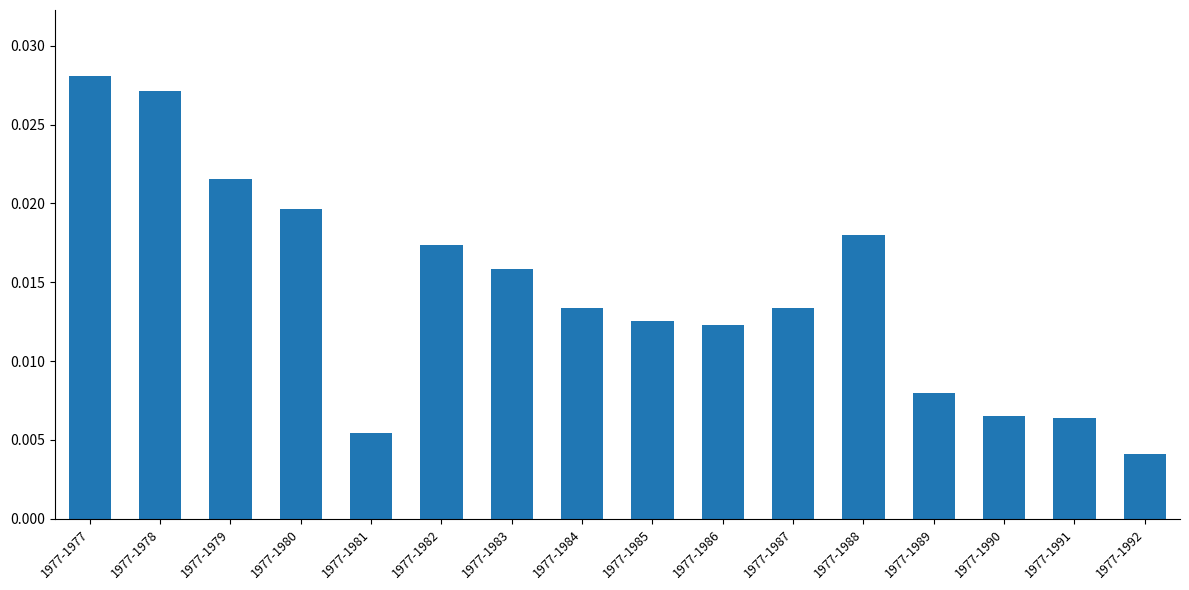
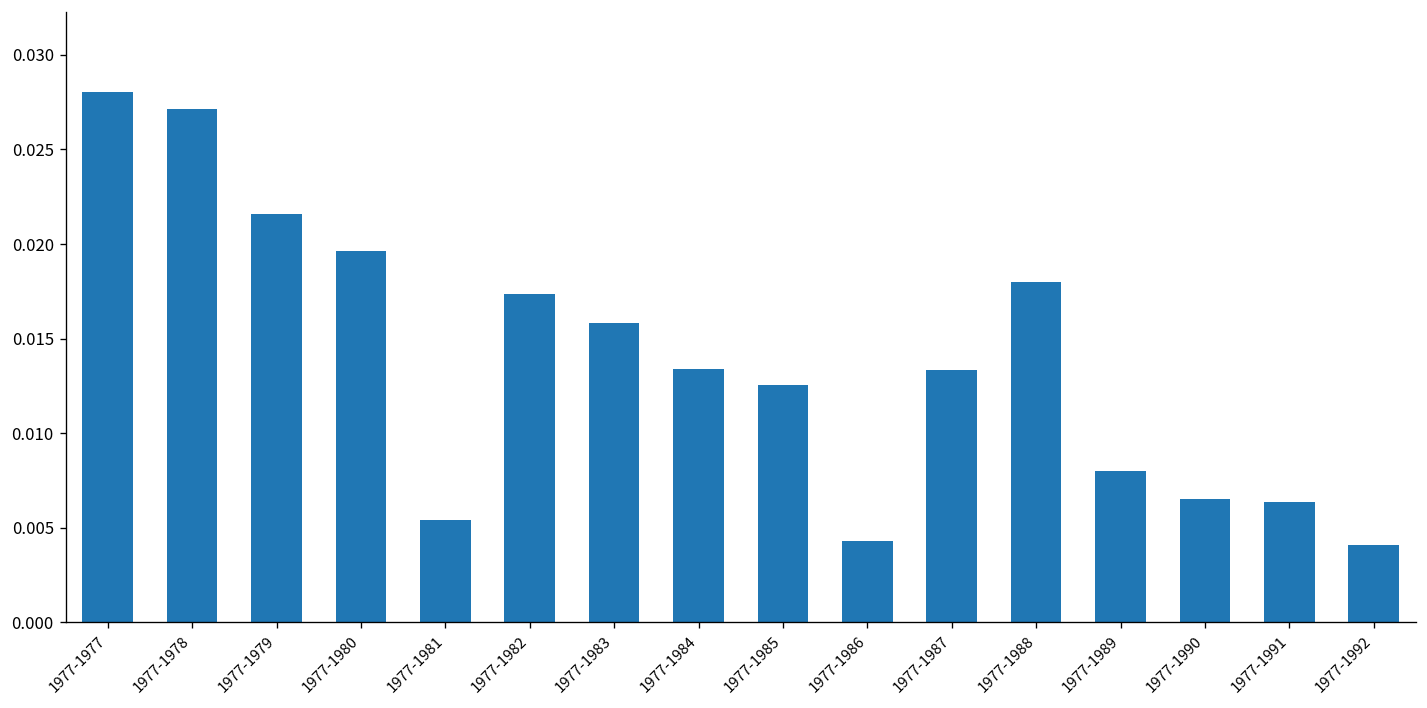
  {
    "1977-1977": 0.0281,
    "1977-1978": 0.0272,
    "1977-1979": 0.0216,
    "1977-1980": 0.0197,
    "1977-1981": 0.0054,
    "1977-1982": 0.0174,
    "1977-1983": 0.0159,
    "1977-1984": 0.0134,
    "1977-1985": 0.0125,
-   "1977-1986": 0.0123,
+   "1977-1986": 0.0043,
    "1977-1987": 0.0133,
    "1977-1988": 0.0180,
    "1977-1989": 0.0080,
    "1977-1990": 0.0065,
    "1977-1991": 0.0064,
    "1977-1992": 0.0041
  }
